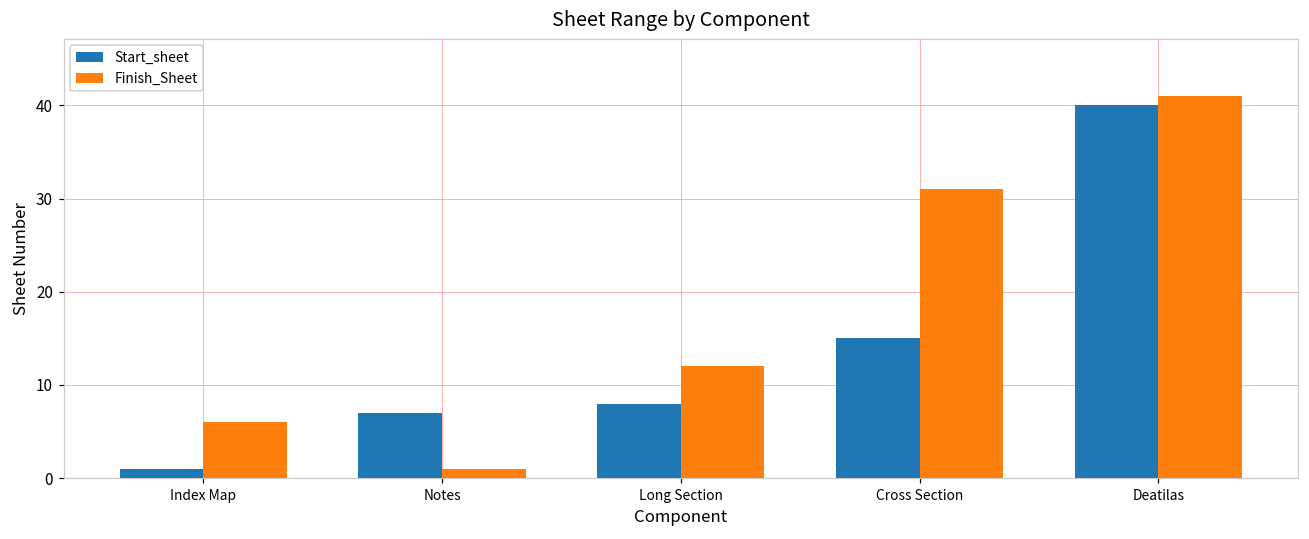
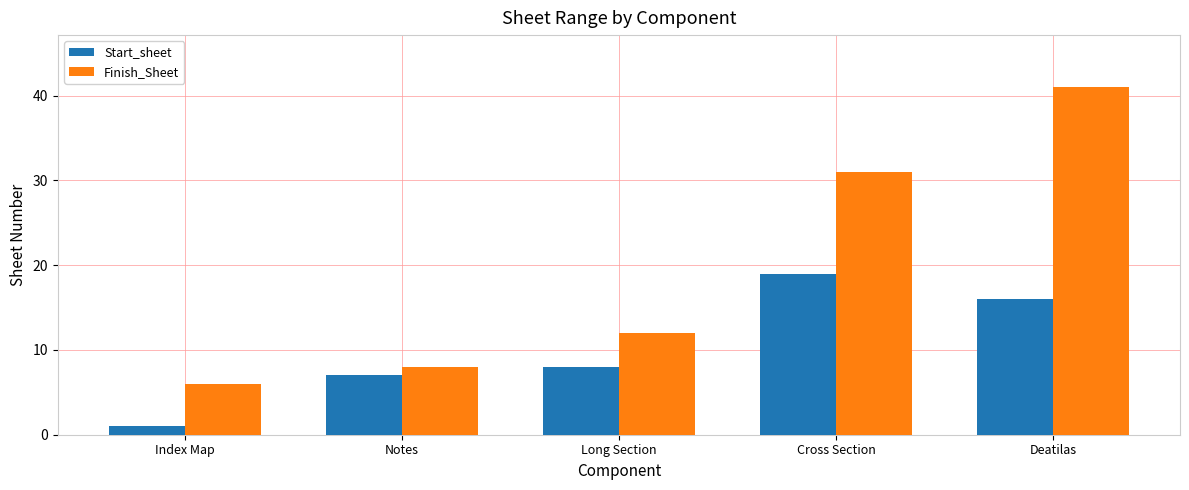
  {
    "Start_sheet": {
      "Index Map": 1,
      "Notes": 7,
      "Long Section": 8,
-     "Cross Section": 15,
-     "Deatilas": 40
+     "Cross Section": 19,
+     "Deatilas": 16
    },
    "Finish_Sheet": {
      "Index Map": 6,
-     "Notes": 1,
+     "Notes": 8,
      "Long Section": 12,
      "Cross Section": 31,
      "Deatilas": 41
    }
  }
